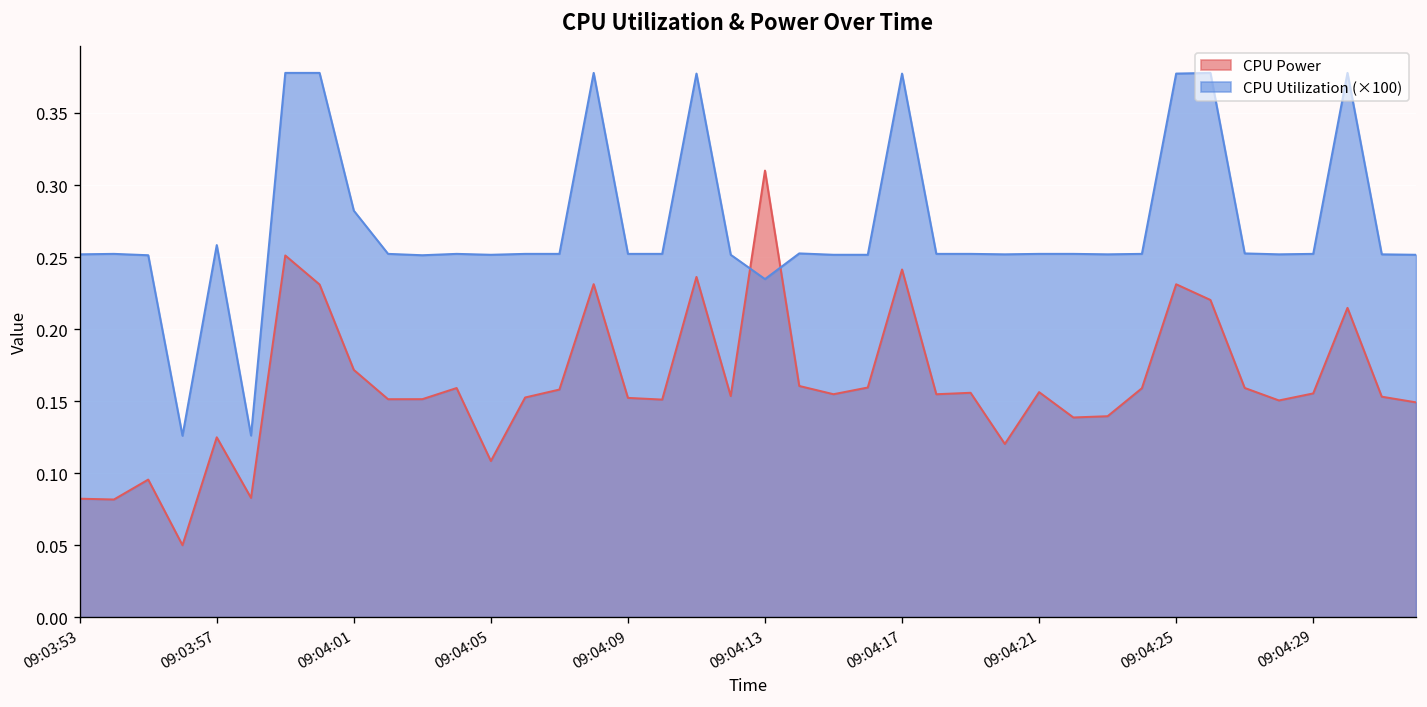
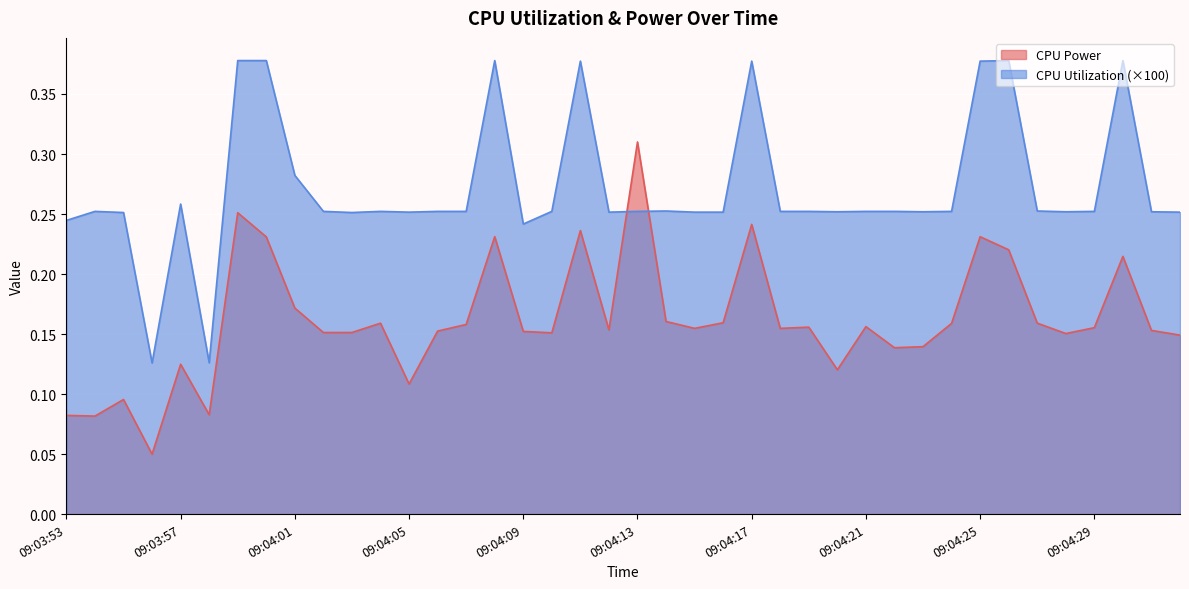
  {
    "CPU Power": {
      "09:03:53": 0.082,
      "09:03:57": 0.125,
      "09:04:01": 0.172,
      "09:04:05": 0.108,
      "09:04:09": 0.152,
      "09:04:13": 0.310,
      "09:04:17": 0.241,
      "09:04:21": 0.156,
      "09:04:25": 0.231,
      "09:04:29": 0.155
    },
    "CPU Utilization (×100)": {
-     "09:03:53": 0.252,
+     "09:03:53": 0.245,
      "09:03:57": 0.258,
      "09:04:01": 0.282,
      "09:04:05": 0.252,
-     "09:04:09": 0.252,
-     "09:04:13": 0.235,
+     "09:04:09": 0.242,
+     "09:04:13": 0.252,
      "09:04:17": 0.377,
      "09:04:21": 0.252,
      "09:04:25": 0.377,
      "09:04:29": 0.252
    }
  }
